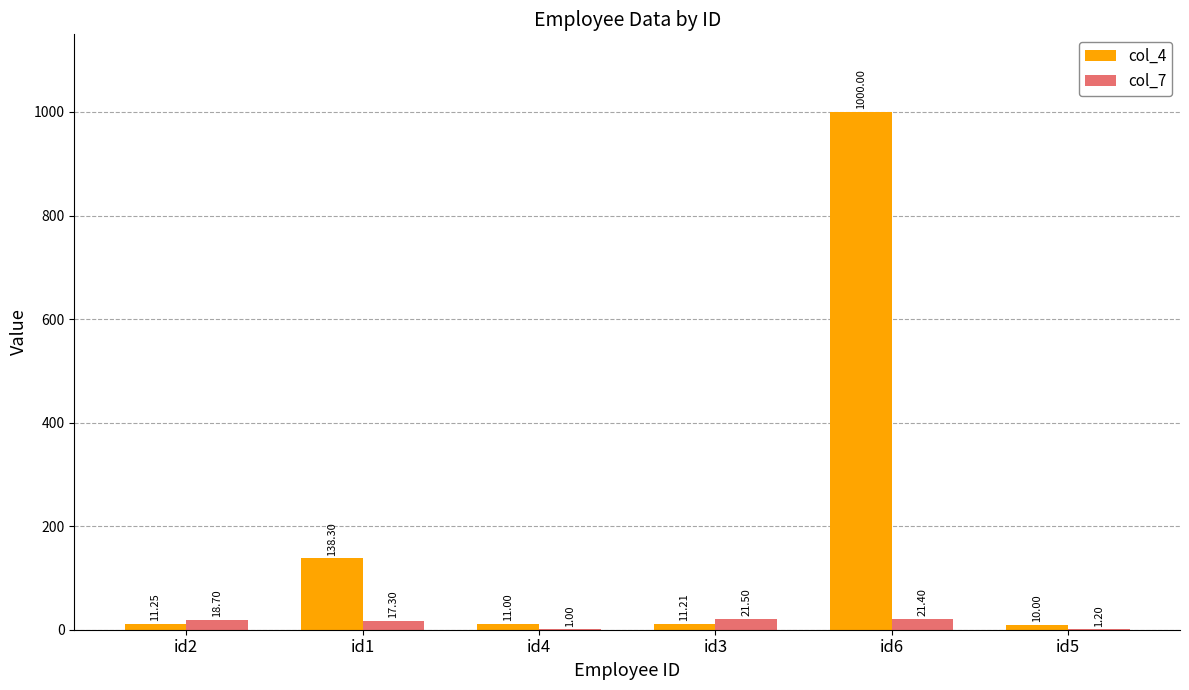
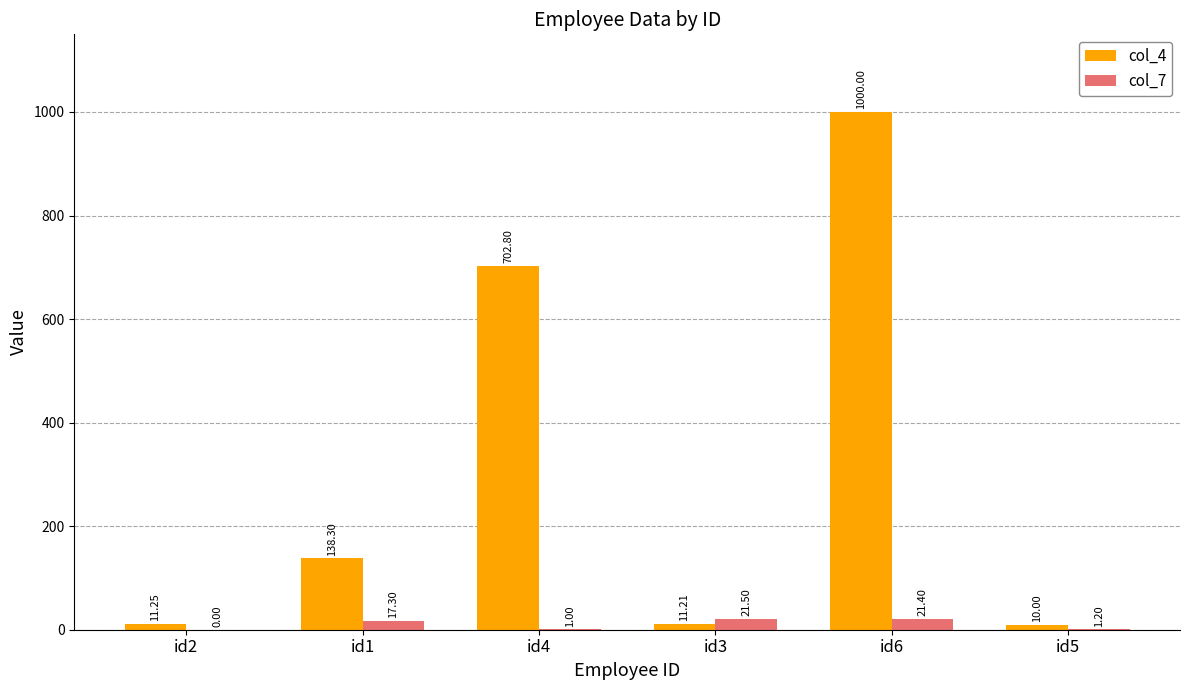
  {
    "col_4": {
      "id2": 11.25,
      "id1": 138.30,
-     "id4": 11.00,
+     "id4": 702.80,
      "id3": 11.21,
      "id6": 1000.00,
      "id5": 10.00
    },
    "col_7": {
-     "id2": 18.70,
+     "id2": 0.00,
      "id1": 17.30,
      "id4": 1.00,
      "id3": 21.50,
      "id6": 21.40,
      "id5": 1.20
    }
  }
